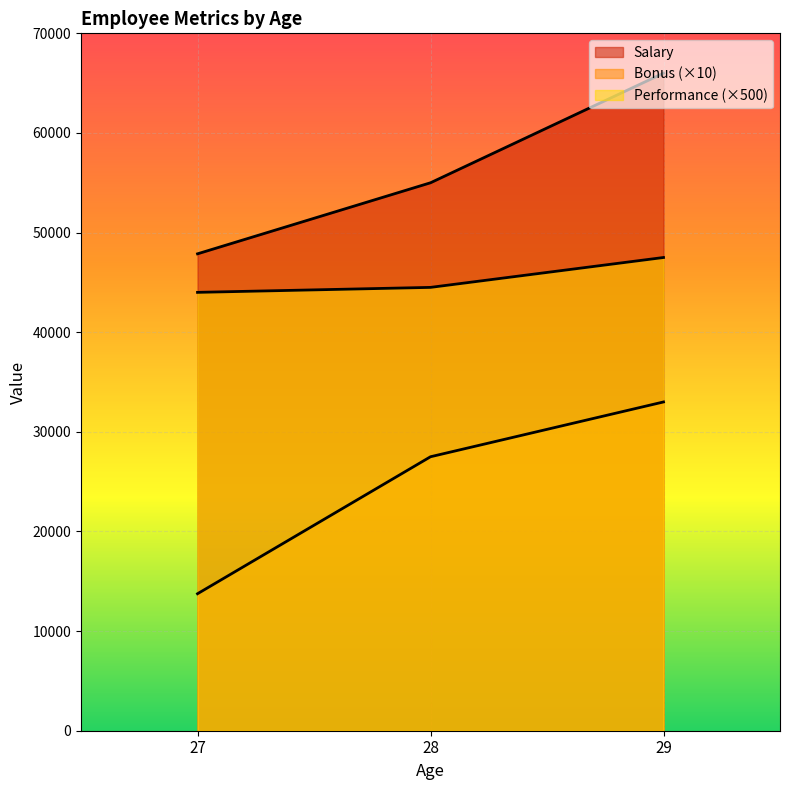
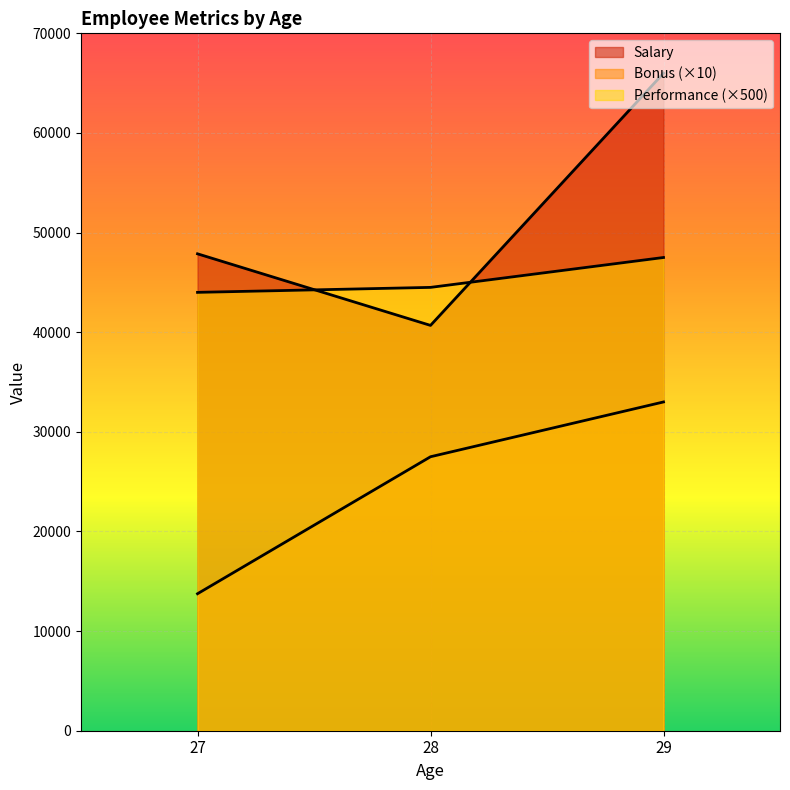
  {
    "Salary": {
      "27": 48000,
-     "28": 55000
+     "28": 41000
    },
    "Bonus (×10)": {
      "27": 14000,
      "28": 28000,
      "29": 33000
    },
    "Performance (×500)": {
      "27": 44000,
      "28": 45000,
      "29": 48000
    }
  }
